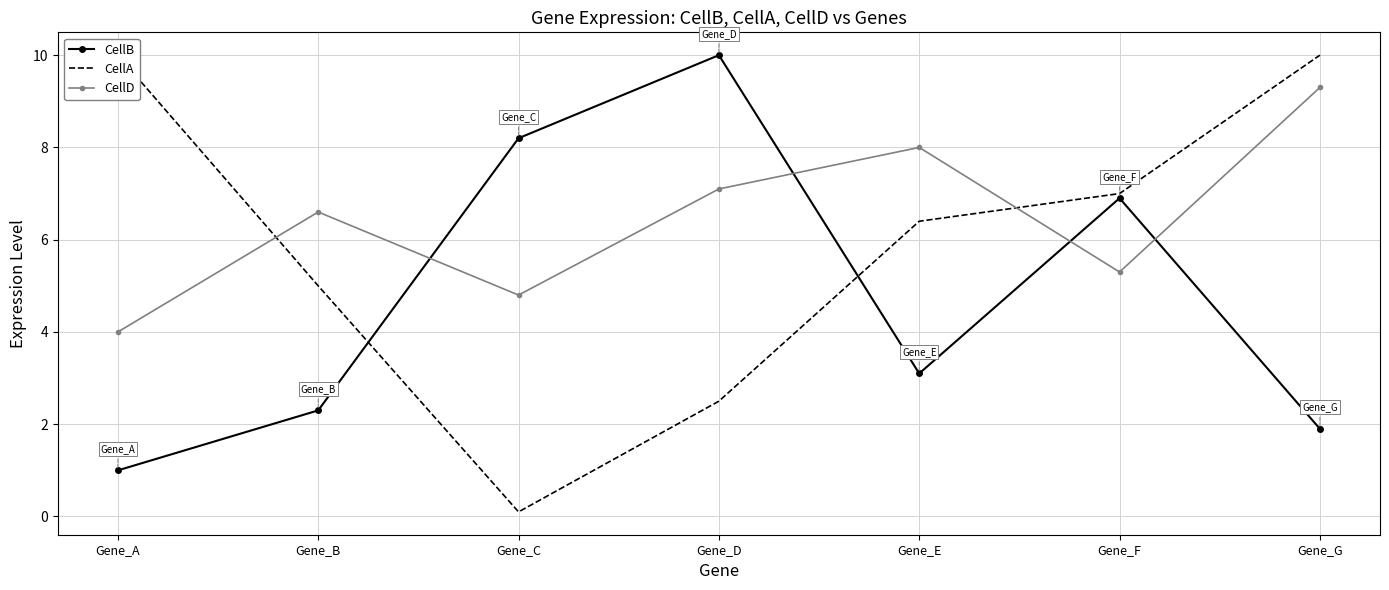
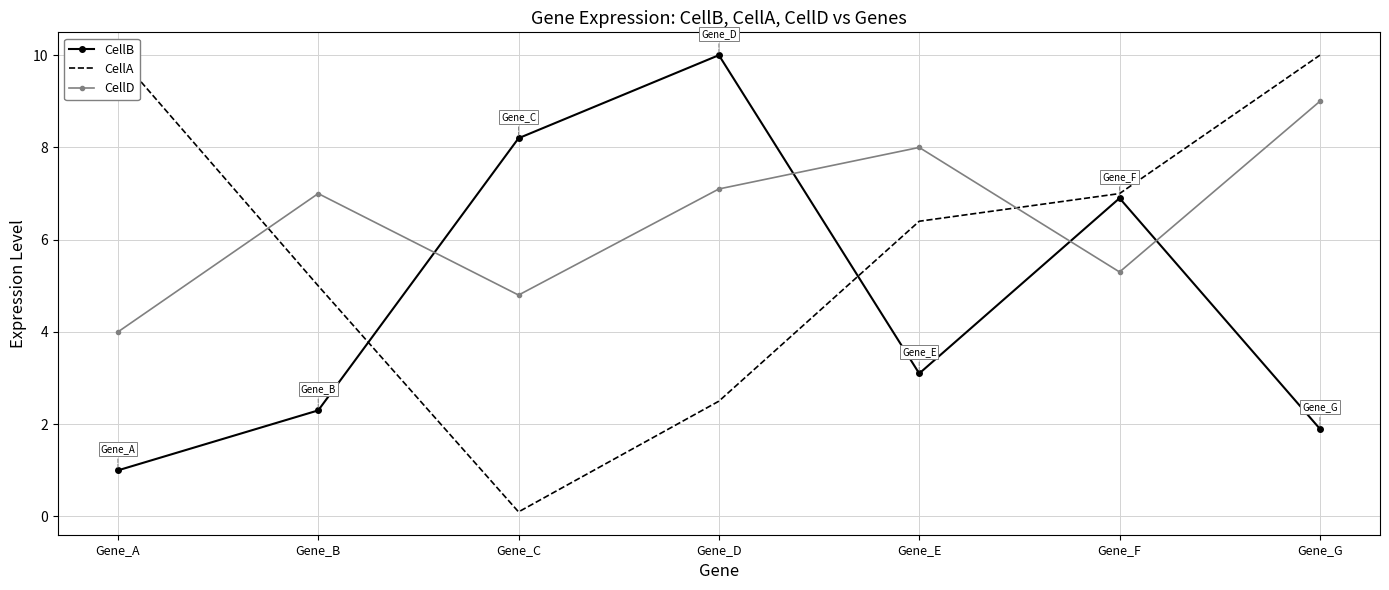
  {
    "CellD": {
      "Gene_A": 4.0,
-     "Gene_B": 6.6,
+     "Gene_B": 7.0,
      "Gene_C": 4.8,
      "Gene_D": 7.1,
      "Gene_E": 8.0,
      "Gene_F": 5.3,
-     "Gene_G": 9.3
+     "Gene_G": 9.0
    }
  }
